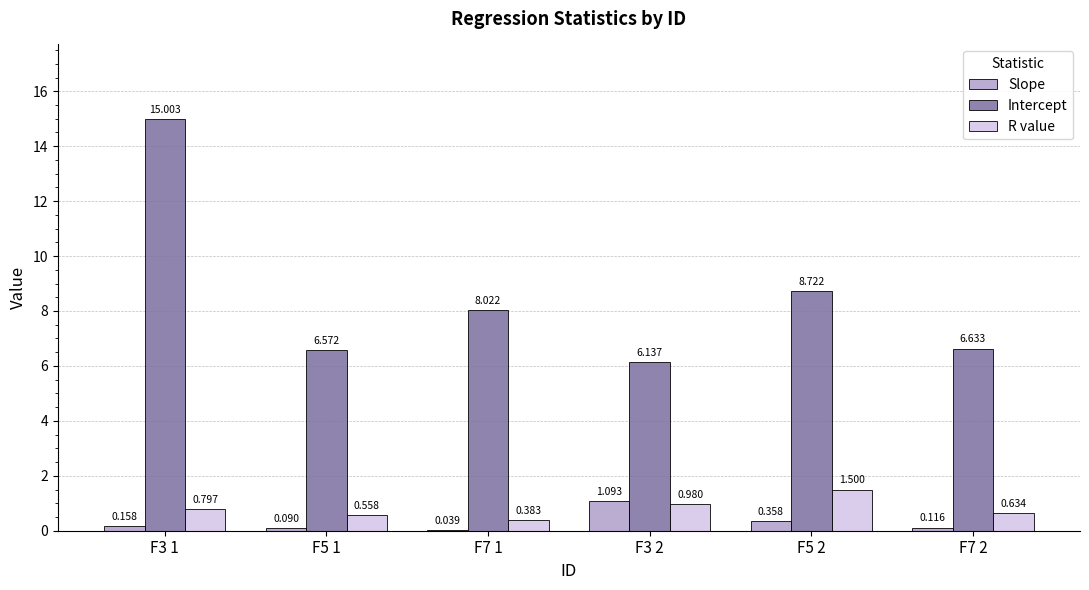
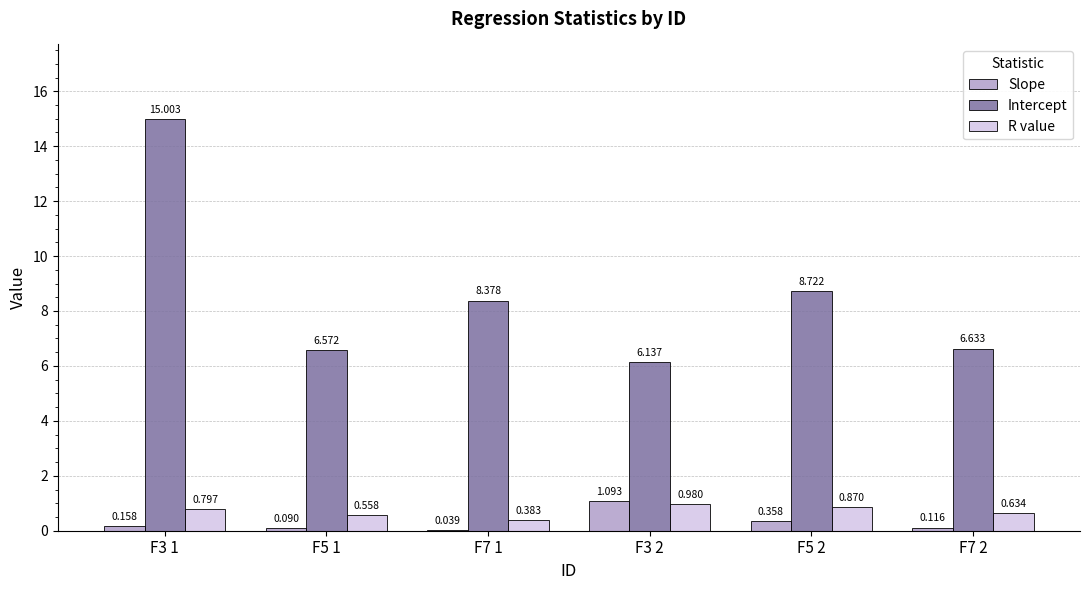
  {
    "Slope": {
      "F3 1": 0.158,
      "F5 1": 0.090,
      "F7 1": 0.039,
      "F3 2": 1.093,
      "F5 2": 0.358,
      "F7 2": 0.116
    },
    "Intercept": {
      "F3 1": 15.003,
      "F5 1": 6.572,
-     "F7 1": 8.022,
+     "F7 1": 8.378,
      "F3 2": 6.137,
      "F5 2": 8.722,
      "F7 2": 6.633
    },
    "R value": {
      "F3 1": 0.797,
      "F5 1": 0.558,
      "F7 1": 0.383,
      "F3 2": 0.980,
-     "F5 2": 1.500,
+     "F5 2": 0.870,
      "F7 2": 0.634
    }
  }
